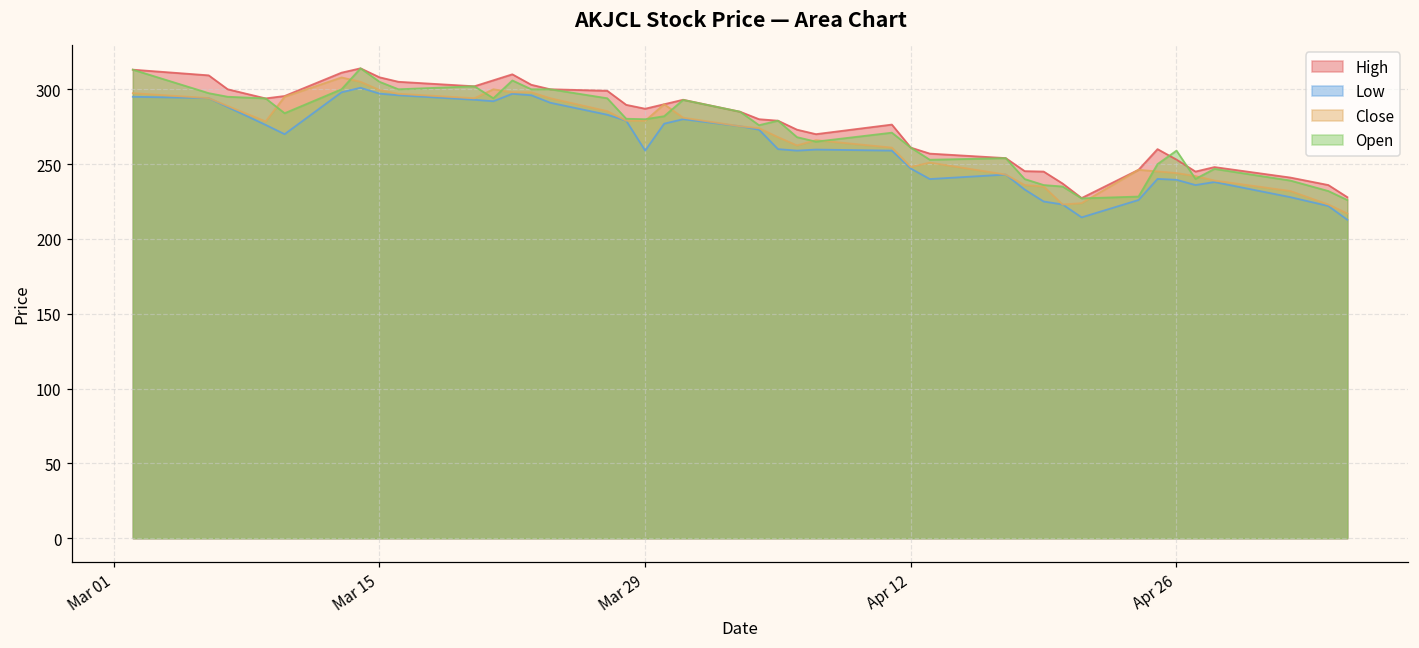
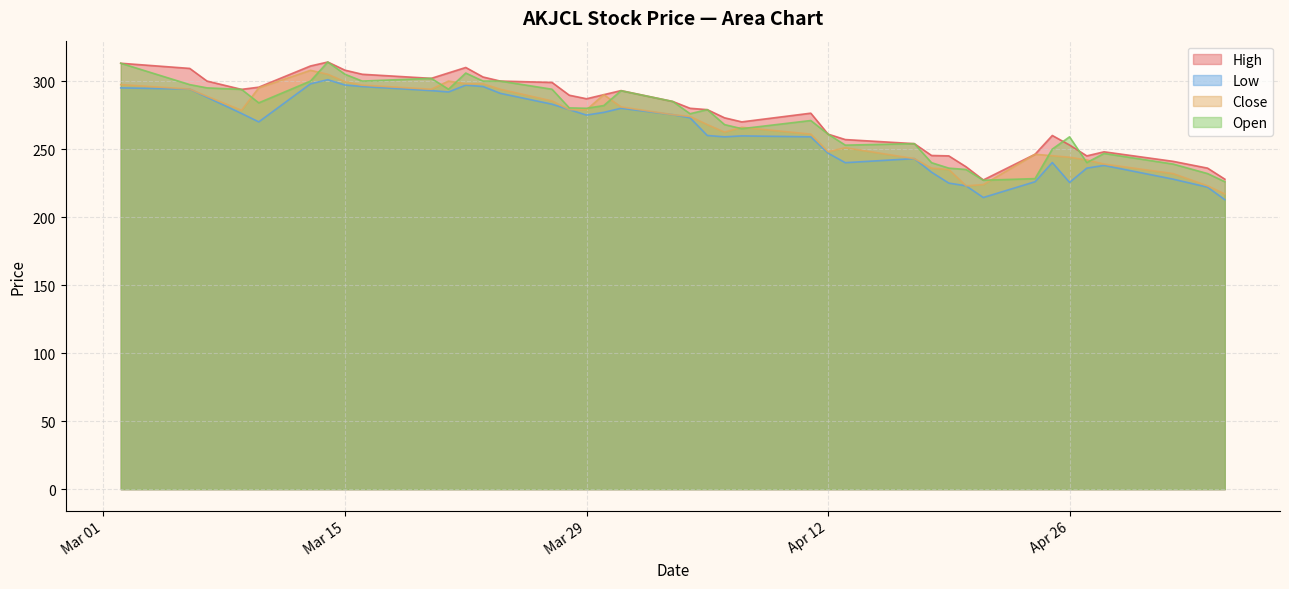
  {
    "Low": {
      "Mar 15": 297,
-     "Mar 29": 259,
-     "Apr 26": 240
+     "Mar 29": 275,
+     "Apr 26": 226
    },
    "Open": {
      "Mar 15": 305,
      "Apr 26": 259
    }
  }
